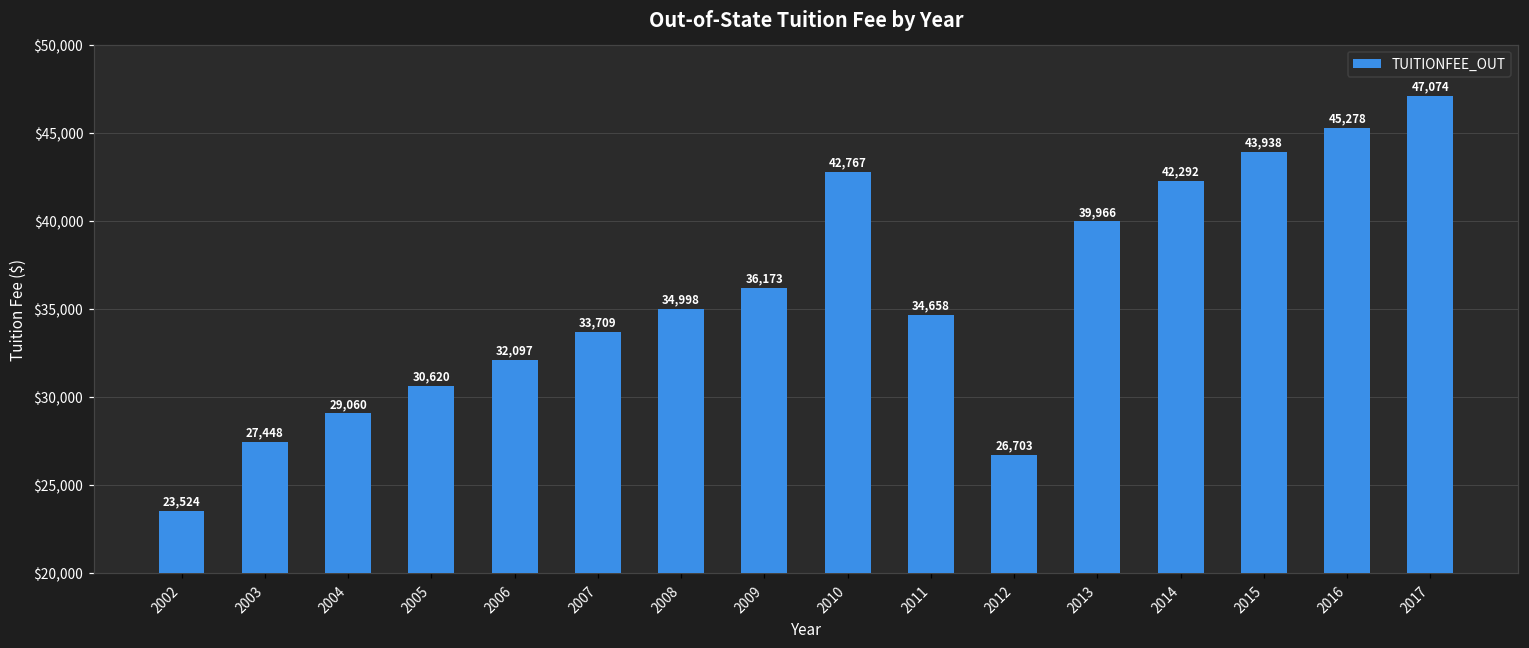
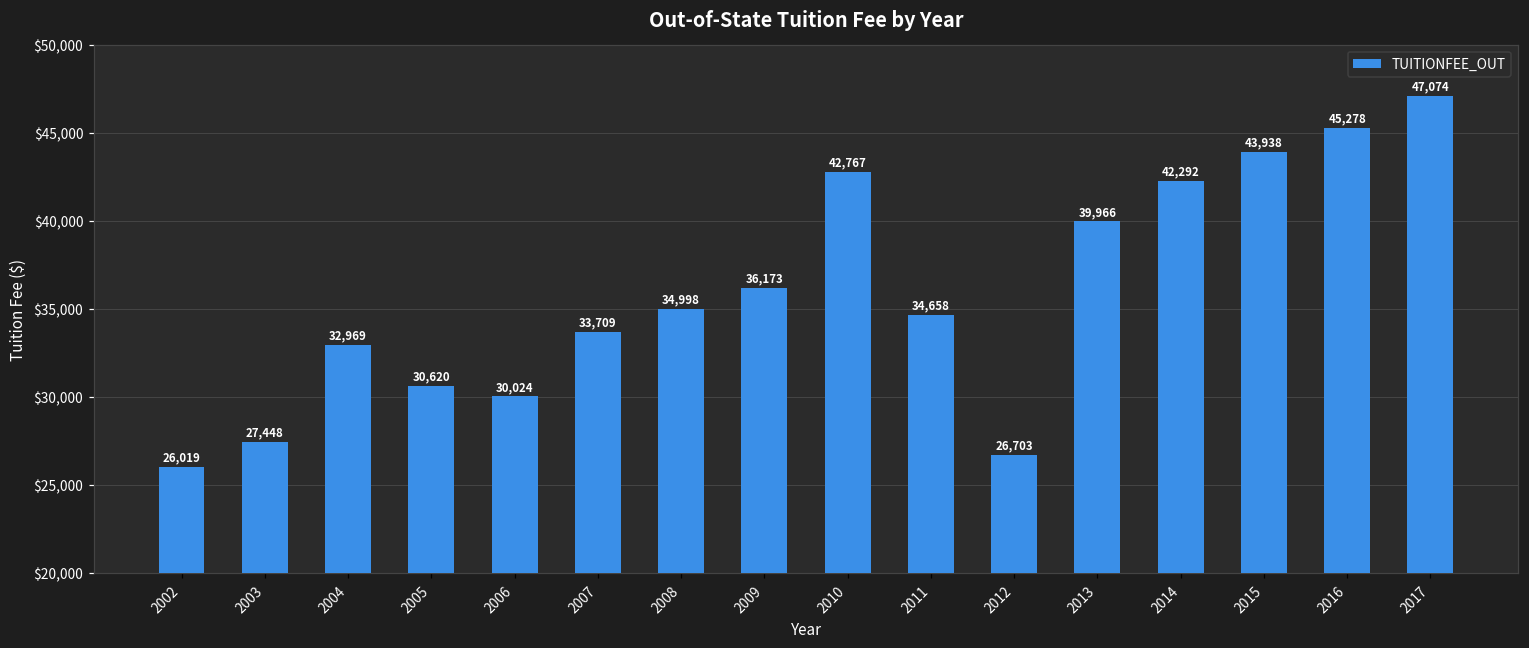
  {
-   "2002": "23,524",
+   "2002": "26,019",
    "2003": "27,448",
-   "2004": "29,060",
+   "2004": "32,969",
    "2005": "30,620",
-   "2006": "32,097",
+   "2006": "30,024",
    "2007": "33,709",
    "2008": "34,998",
    "2009": "36,173",
    "2010": "42,767",
    "2012": "26,703",
    "2013": "39,966",
    "2014": "42,292",
    "2015": "43,938",
    "2016": "45,278",
    "2017": "47,074"
  }
